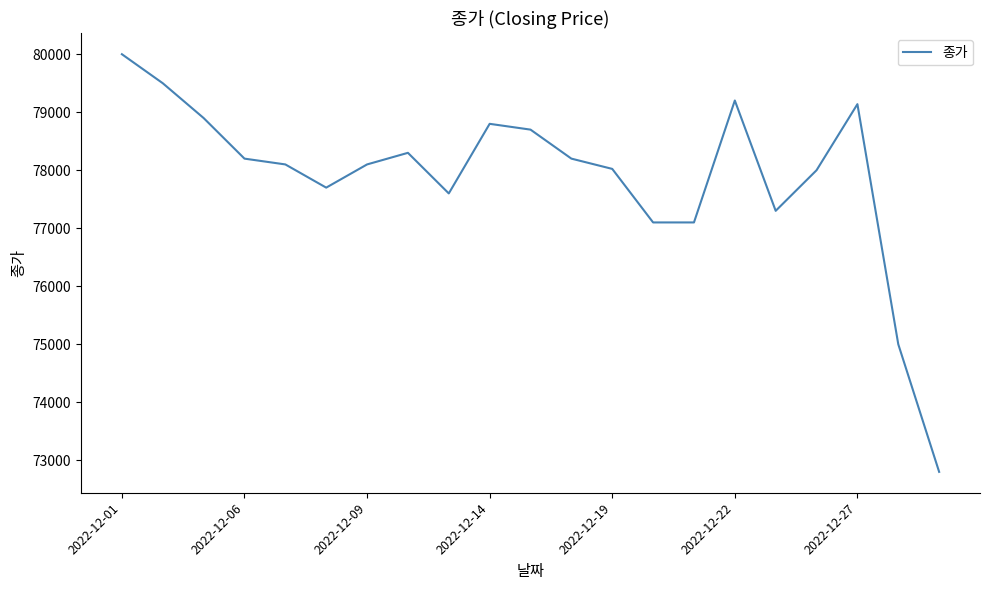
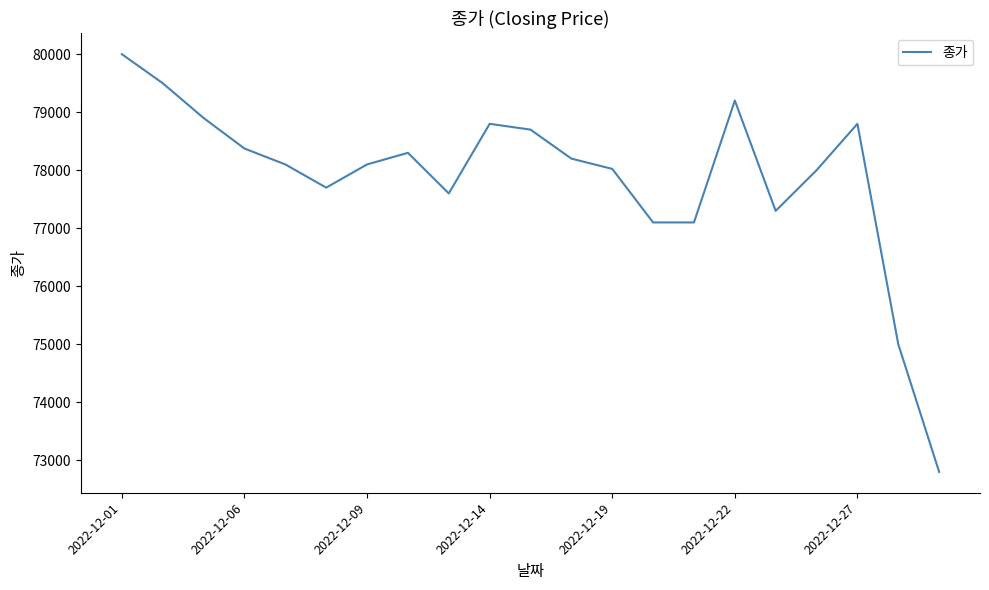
  {
    "2022-12-01": 80000,
-   "2022-12-06": 78200,
+   "2022-12-06": 78400,
    "2022-12-09": 78100,
    "2022-12-14": 78800,
    "2022-12-19": 78000,
    "2022-12-22": 79200,
-   "2022-12-27": 79100
+   "2022-12-27": 78800
  }
